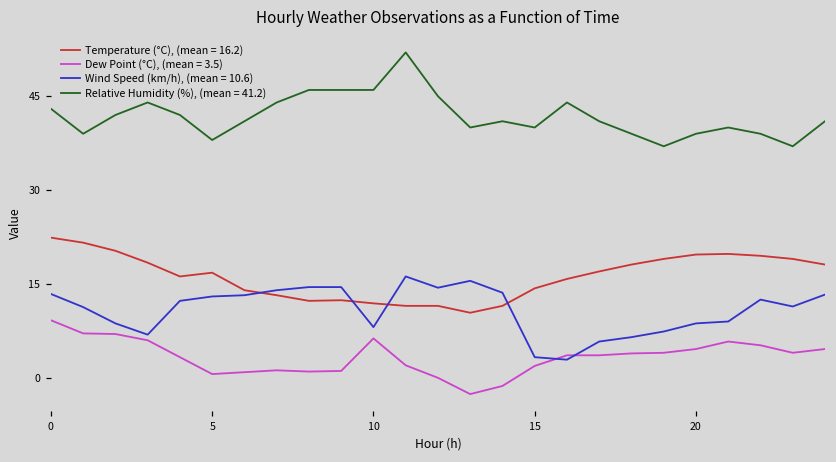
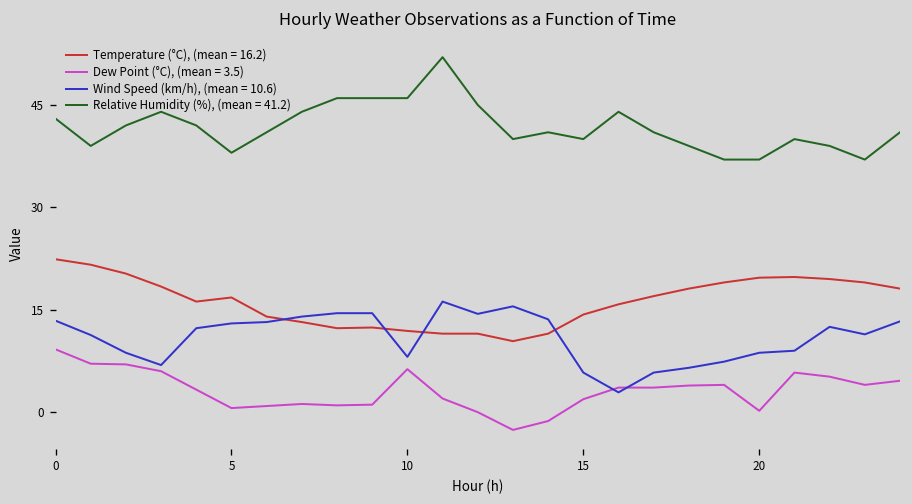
  {
    "Temperature (°C), (mean = 16.2)": {
      "0": 22,
      "5": 17,
      "10": 12,
      "15": 14,
      "20": 20
    },
    "Dew Point (°C), (mean = 3.5)": {
      "0": 9,
      "5": 1,
      "10": 6,
      "15": 2,
-     "20": 5
+     "20": 0
    },
    "Wind Speed (km/h), (mean = 10.6)": {
      "0": 13,
      "5": 13,
      "10": 8,
-     "15": 3,
+     "15": 6,
      "20": 9
    },
    "Relative Humidity (%), (mean = 41.2)": {
      "0": 43,
      "5": 38,
      "10": 46,
      "15": 40,
-     "20": 39
+     "20": 37
    }
  }
